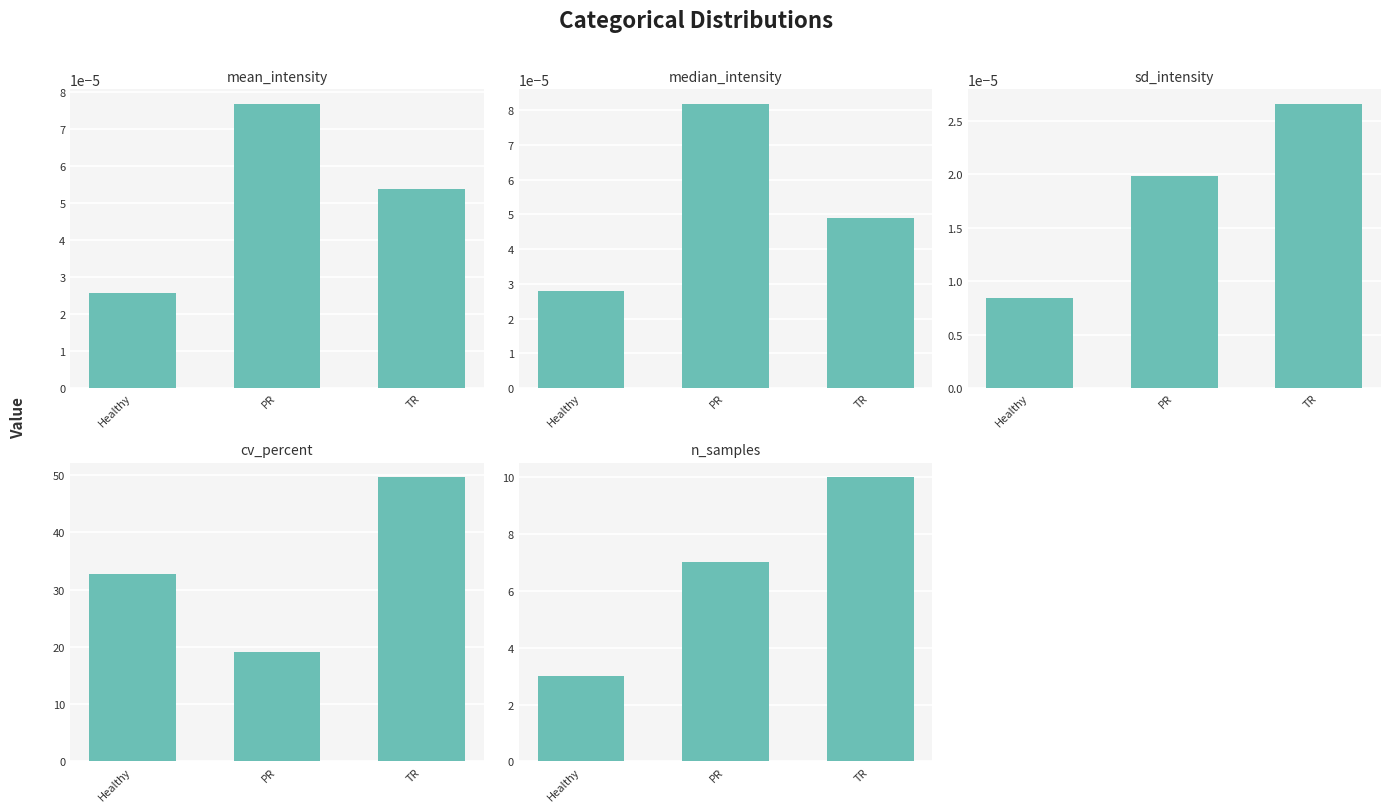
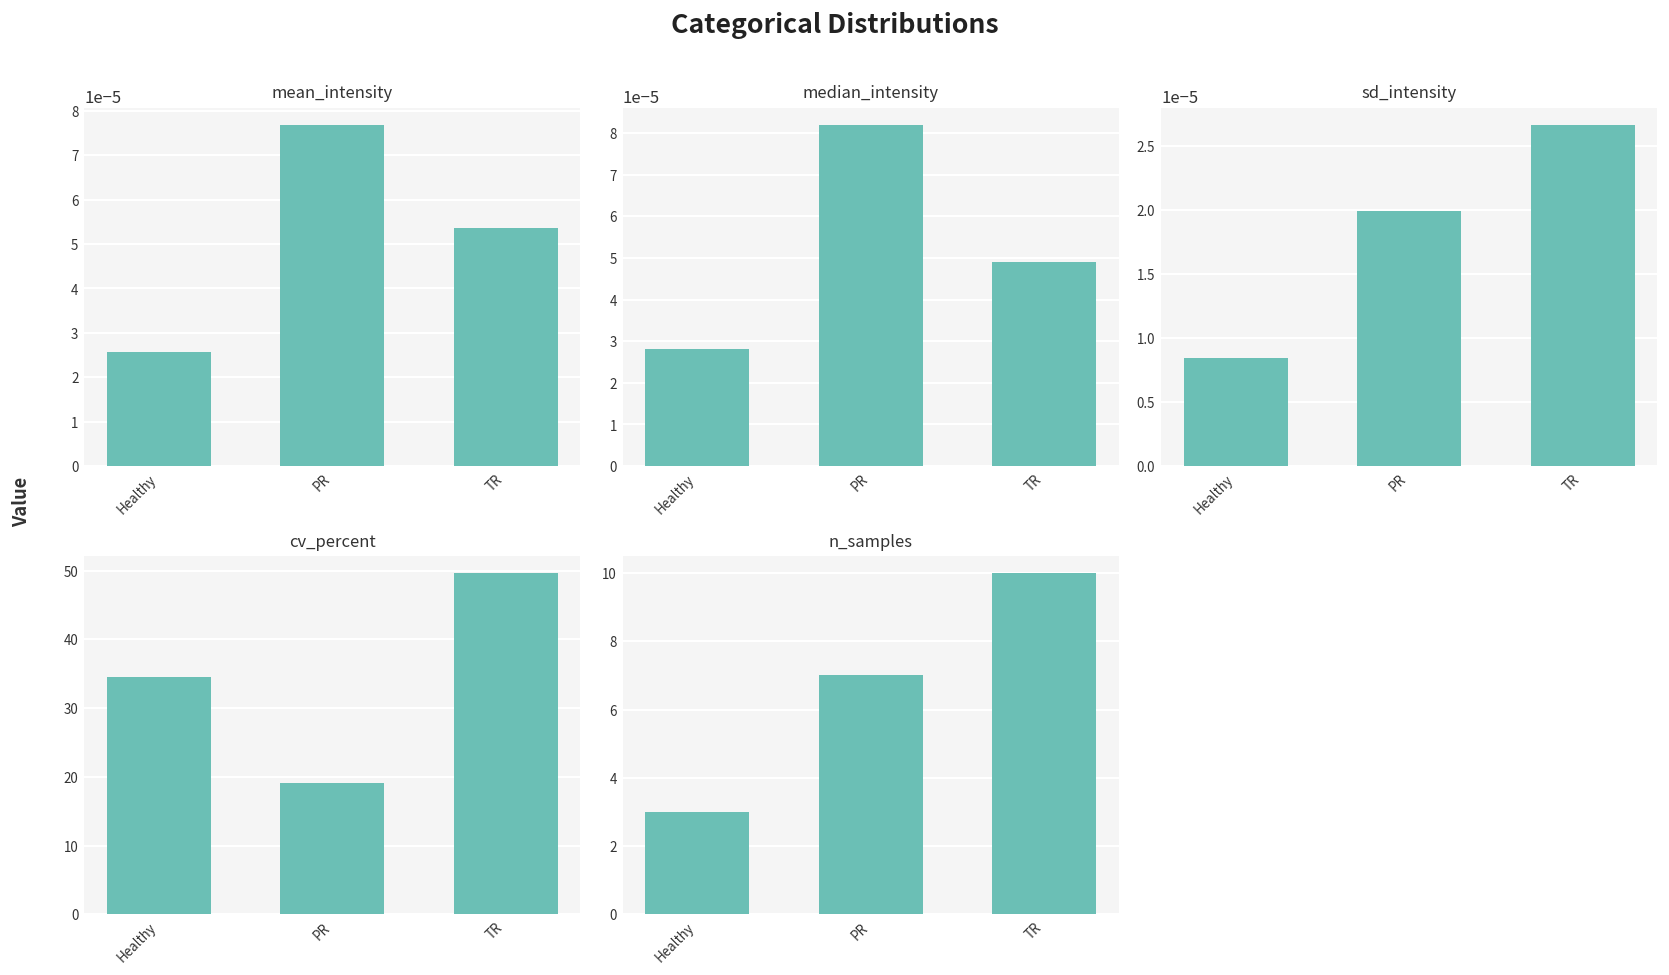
  {
    "mean_intensity": {
      "Healthy": 0.000026,
      "PR": 0.000077,
      "TR": 0.000054
    },
    "median_intensity": {
      "Healthy": 0.000028,
      "PR": 0.000082,
      "TR": 0.000049
    },
    "sd_intensity": {
      "Healthy": 0.0000084,
      "PR": 0.0000199,
      "TR": 0.0000266
    },
    "cv_percent": {
-     "Healthy": 33,
+     "Healthy": 35,
      "PR": 19,
      "TR": 50
    },
    "n_samples": {
      "Healthy": 3.0,
      "PR": 7.0,
      "TR": 10.0
    }
  }
